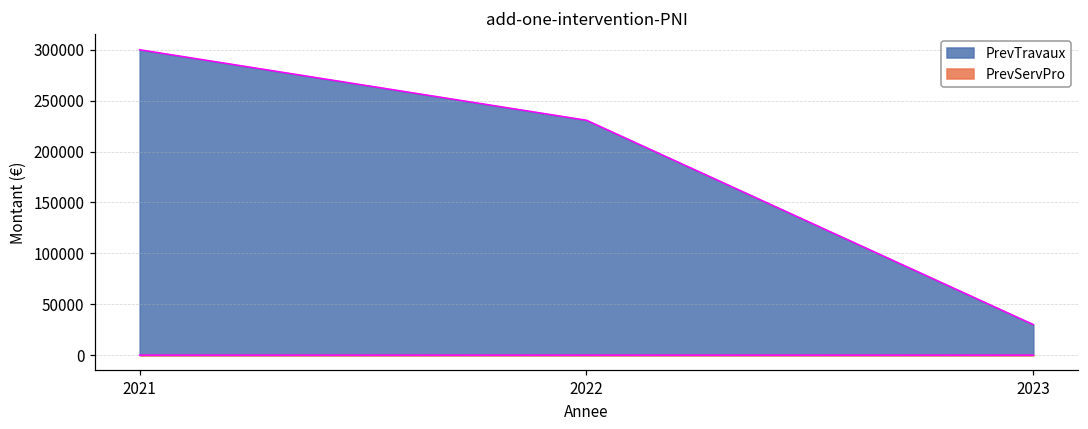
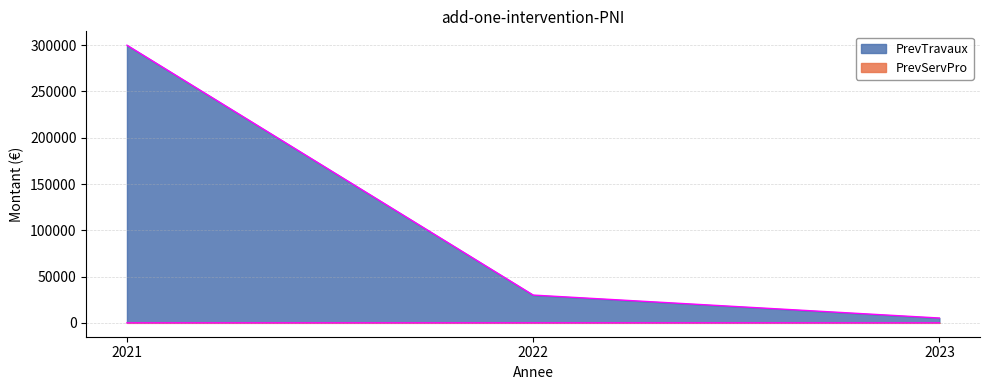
  {
    "PrevTravaux": {
      "2021": 300000,
-     "2022": 230000,
-     "2023": 30000
+     "2022": 30000,
+     "2023": 10000
    },
    "PrevServPro": {
      "2021": 0,
      "2022": 0,
      "2023": 0
    }
  }
